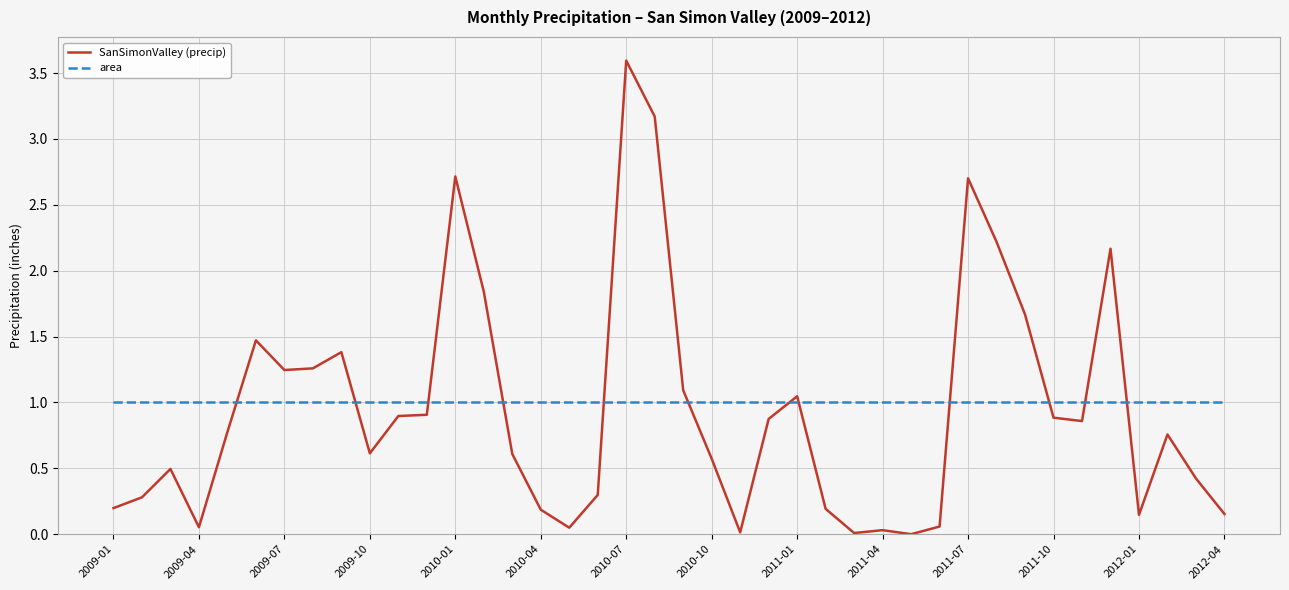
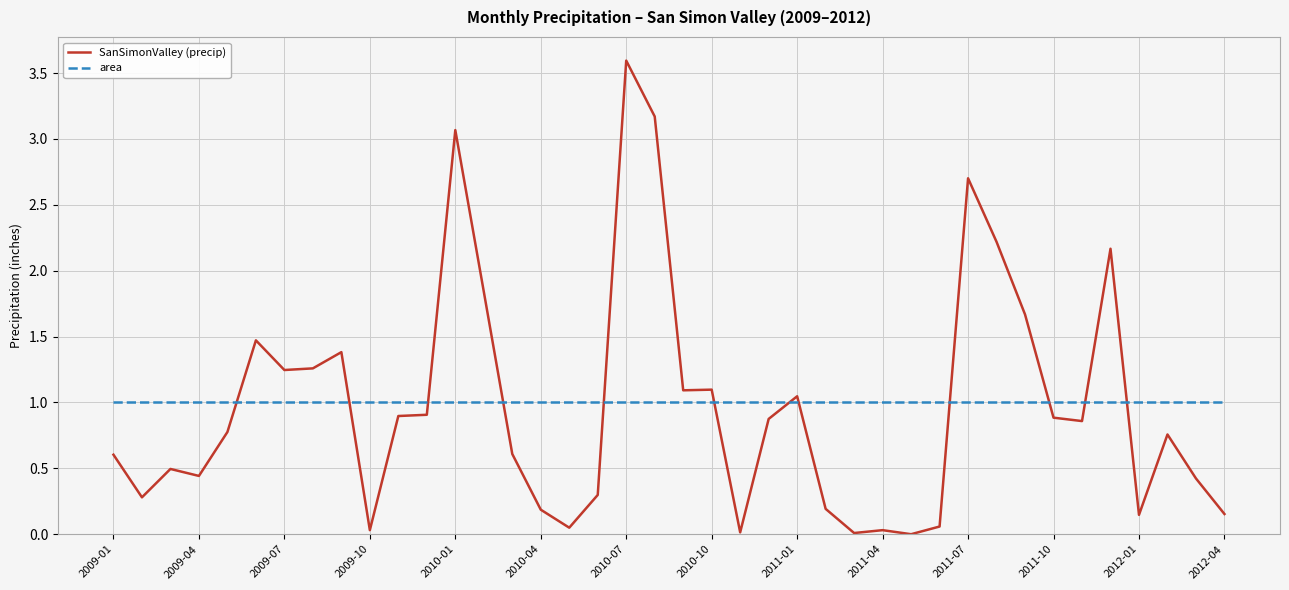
  {
    "SanSimonValley (precip)": {
-     "2009-01": 0.20,
-     "2009-04": 0.05,
+     "2009-01": 0.60,
+     "2009-04": 0.44,
      "2009-07": 1.25,
-     "2009-10": 0.61,
-     "2010-01": 2.72,
+     "2009-10": 0.03,
+     "2010-01": 3.07,
      "2010-04": 0.19,
      "2010-07": 3.59,
-     "2010-10": 0.57,
+     "2010-10": 1.10,
      "2011-01": 1.05,
      "2011-04": 0.03,
      "2011-07": 2.70,
      "2011-10": 0.88,
      "2012-01": 0.15,
      "2012-04": 0.15
    },
    "area": {
      "2009-01": 1.00,
      "2009-04": 1.00,
      "2009-07": 1.00,
      "2009-10": 1.00,
      "2010-01": 1.00,
      "2010-04": 1.00,
      "2010-07": 1.00,
      "2010-10": 1.00,
      "2011-01": 1.00,
      "2011-04": 1.00,
      "2011-07": 1.00,
      "2011-10": 1.00,
      "2012-01": 1.00,
      "2012-04": 1.00
    }
  }
